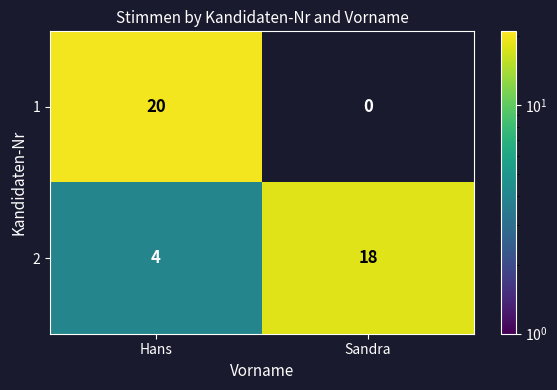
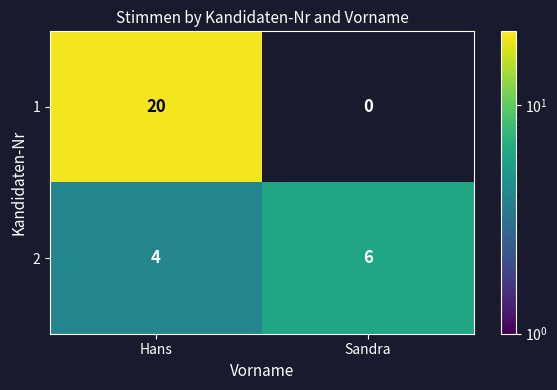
  {
    "1": {
      "Hans": 20,
      "Sandra": 0
    },
    "2": {
      "Hans": 4,
-     "Sandra": 18
+     "Sandra": 6
    }
  }
